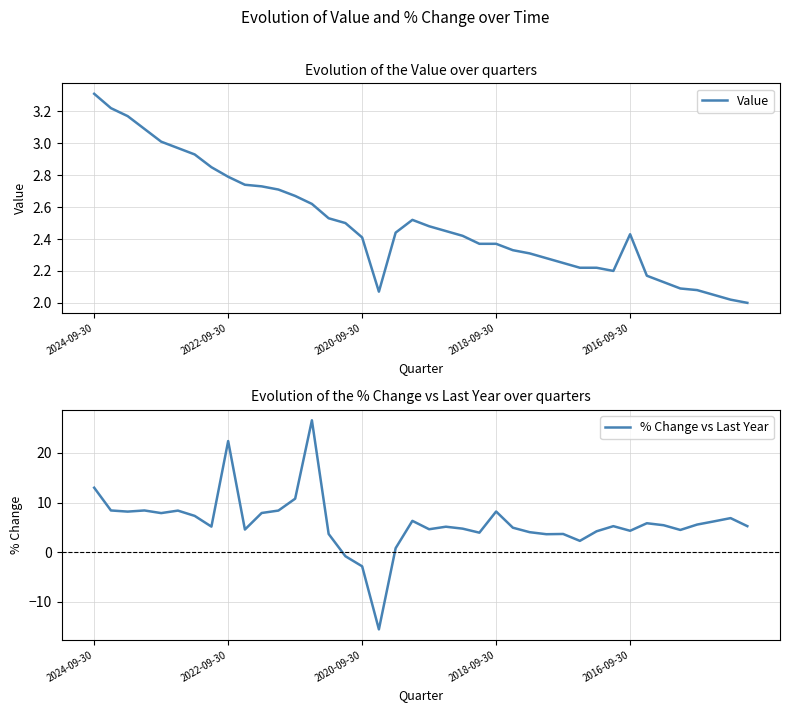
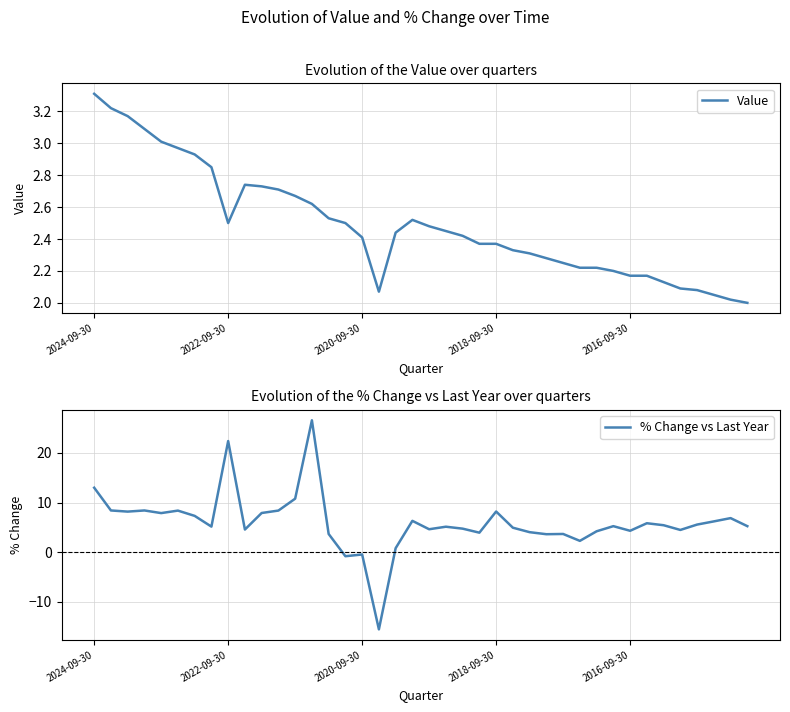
  {
    "Evolution of the Value over quarters": {
      "2024-09-30": 3.31,
-     "2022-09-30": 2.79,
+     "2022-09-30": 2.50,
      "2020-09-30": 2.41,
      "2018-09-30": 2.37,
-     "2016-09-30": 2.43
+     "2016-09-30": 2.17
    },
    "Evolution of the % Change vs Last Year over quarters": {
      "2024-09-30": 13,
      "2022-09-30": 22,
-     "2020-09-30": -3,
+     "2020-09-30": 0,
      "2018-09-30": 8,
      "2016-09-30": 4
    }
  }
